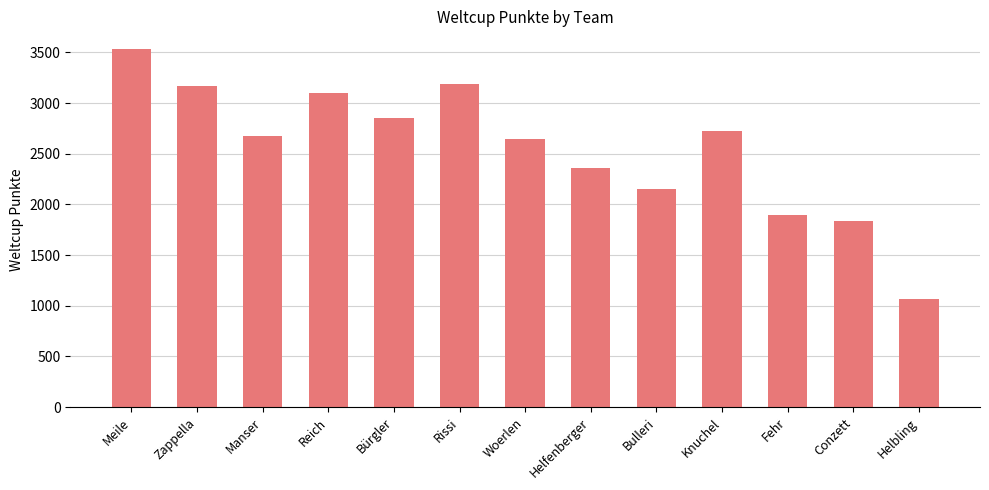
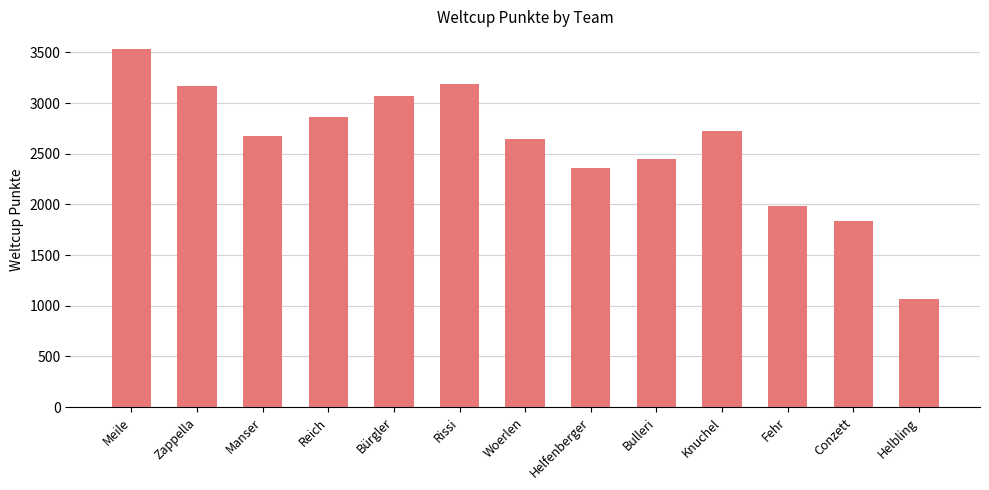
  {
    "Meile": 3530,
    "Zappella": 3170,
    "Manser": 2680,
-   "Reich": 3100,
-   "Bürgler": 2850,
+   "Reich": 2860,
+   "Bürgler": 3070,
    "Rissi": 3190,
    "Woerlen": 2650,
    "Helfenberger": 2360,
-   "Bulleri": 2150,
+   "Bulleri": 2450,
    "Knuchel": 2720,
-   "Fehr": 1900,
+   "Fehr": 1980,
    "Conzett": 1830,
    "Helbling": 1060
  }
